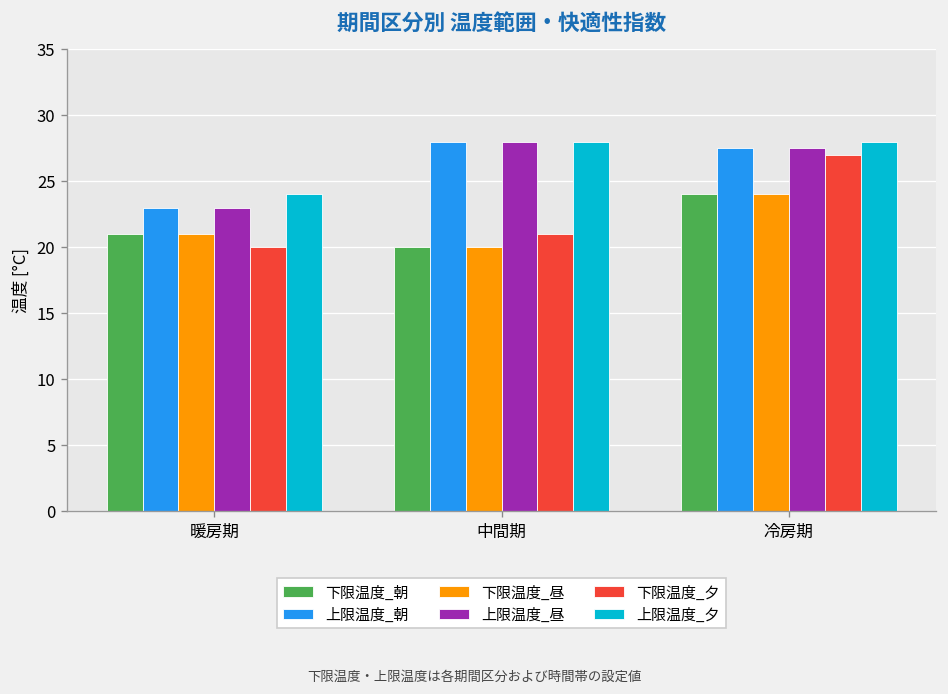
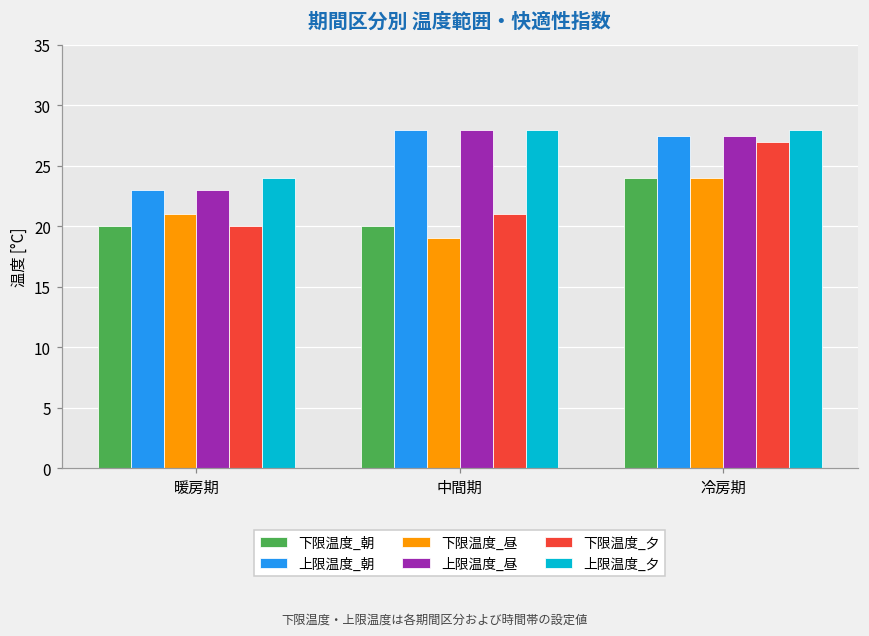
  {
    "下限温度_朝": {
-     "暖房期": 21,
+     "暖房期": 20,
      "中間期": 20,
      "冷房期": 24
    },
    "下限温度_昼": {
      "暖房期": 21,
-     "中間期": 20,
+     "中間期": 19,
      "冷房期": 24
    },
    "上限温度_昼": {
      "暖房期": 23,
      "中間期": 28,
      "冷房期": 27.5
    },
    "下限温度_夕": {
      "暖房期": 20,
      "中間期": 21,
      "冷房期": 27
    }
  }
